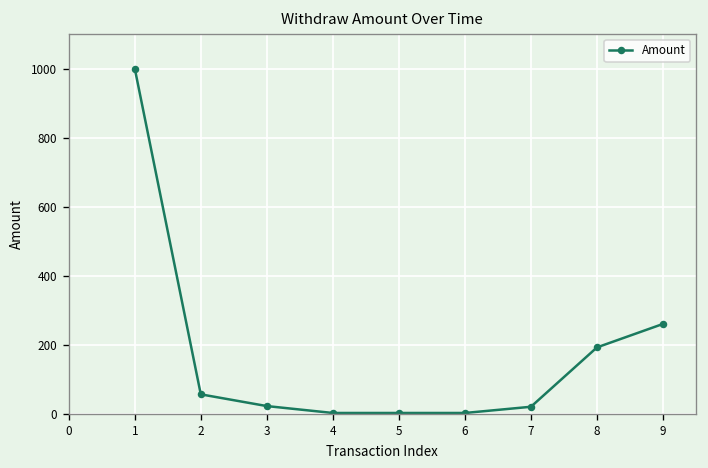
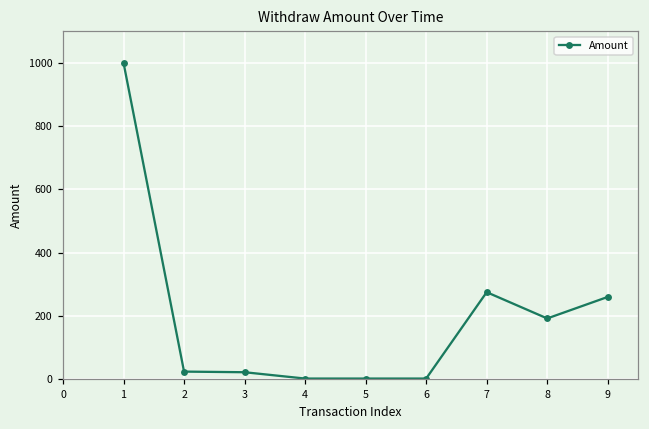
  {
    "1": 1000,
-   "2": 60,
+   "2": 20,
    "3": 20,
    "4": 0,
    "5": 0,
    "6": 0,
-   "7": 20,
+   "7": 280,
    "8": 190,
    "9": 260
  }
